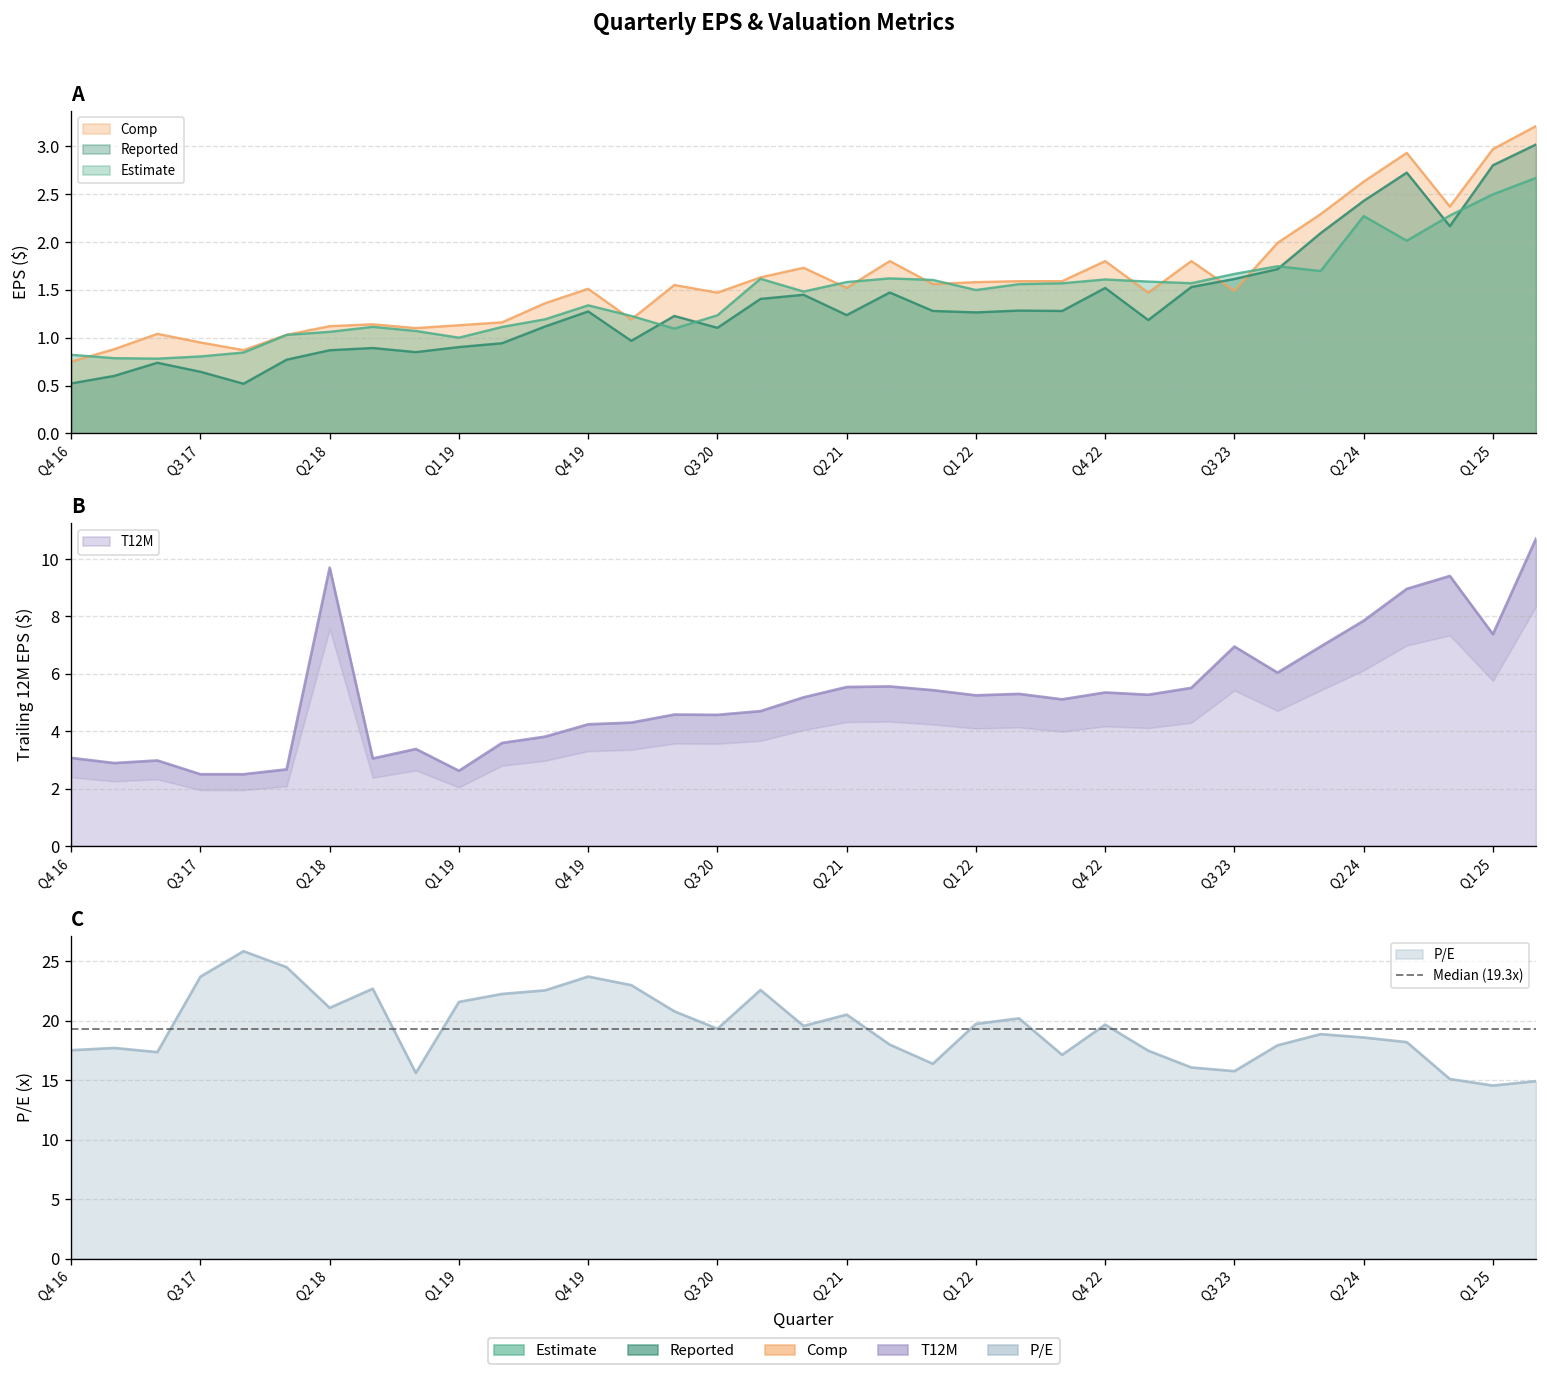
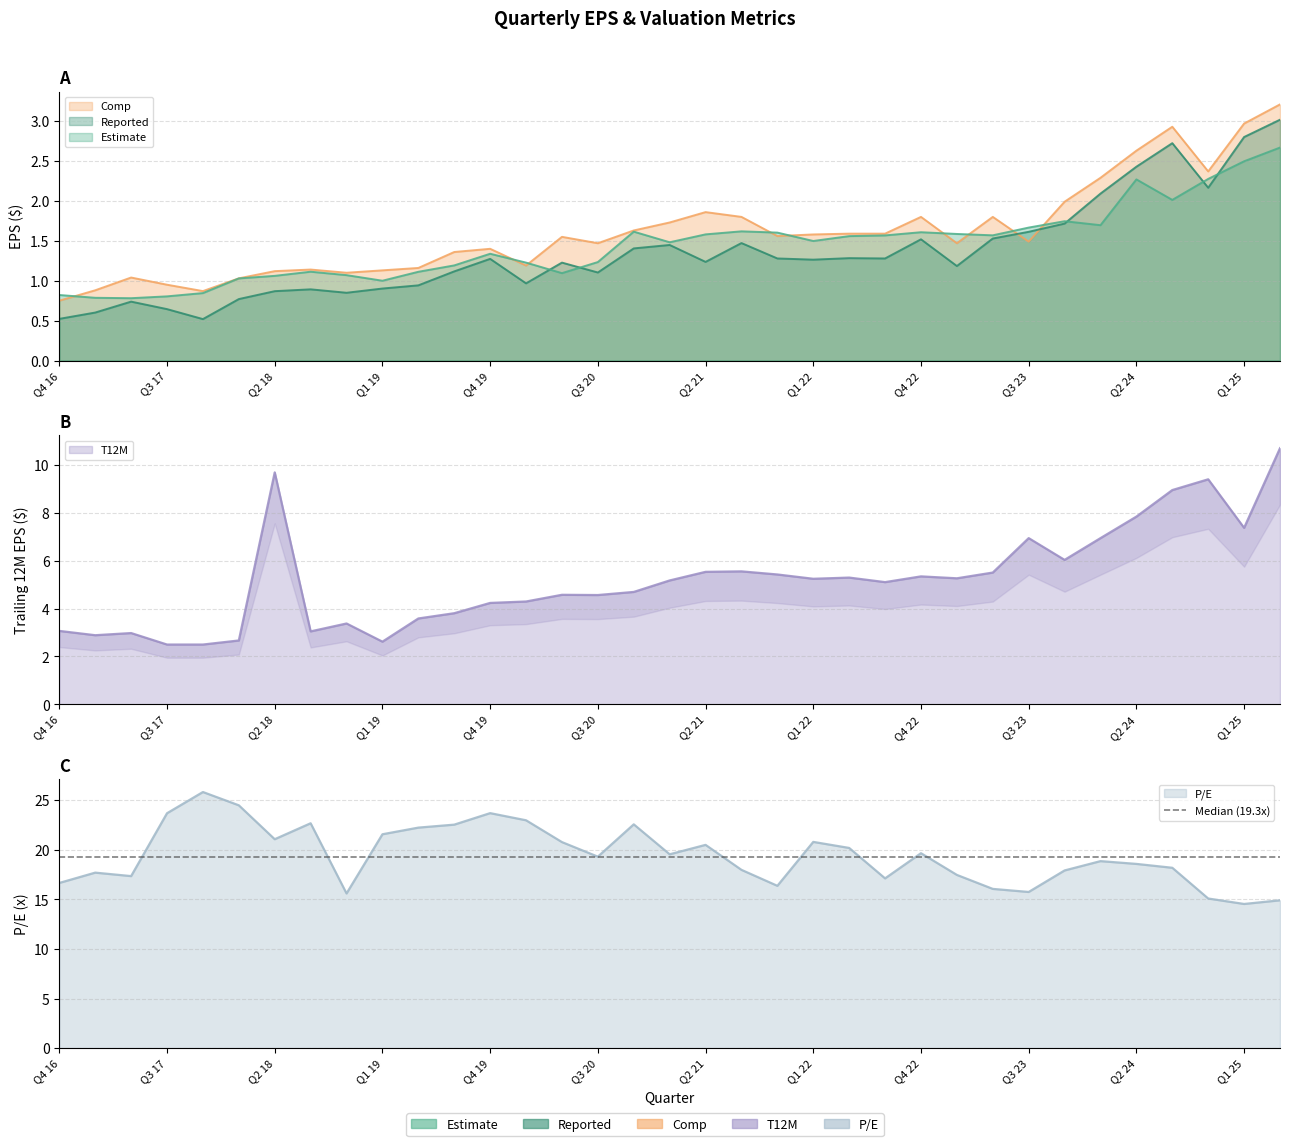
  {
    "A": {
      "Comp": {
        "Q4 16": 0.8,
        "Q3 17": 1.0,
        "Q2 18": 1.1,
        "Q1 19": 1.1,
-       "Q4 19": 1.5,
+       "Q4 19": 1.4,
        "Q3 20": 1.5,
-       "Q2 21": 1.5,
+       "Q2 21": 1.9,
        "Q1 22": 1.6,
        "Q4 22": 1.8,
        "Q3 23": 1.5,
        "Q2 24": 2.6,
        "Q1 25": 3.0
      }
    },
    "B": {
      "Q4 16": 3.1,
      "Q3 17": 2.5,
      "Q2 18": 9.7,
      "Q1 19": 2.6,
      "Q4 19": 4.2,
      "Q3 20": 4.6,
      "Q2 21": 5.5,
      "Q1 22": 5.3,
      "Q4 22": 5.4,
      "Q3 23": 7.0,
      "Q2 24": 7.9,
      "Q1 25": 7.4
    },
    "C": {
-     "Q4 16": 18,
+     "Q4 16": 17,
      "Q3 17": 24,
      "Q2 18": 21,
      "Q1 19": 22,
      "Q4 19": 24,
      "Q3 20": 19,
      "Q2 21": 21,
-     "Q1 22": 20,
+     "Q1 22": 21,
      "Q4 22": 20,
      "Q3 23": 16,
      "Q2 24": 19,
      "Q1 25": 15
    }
  }
